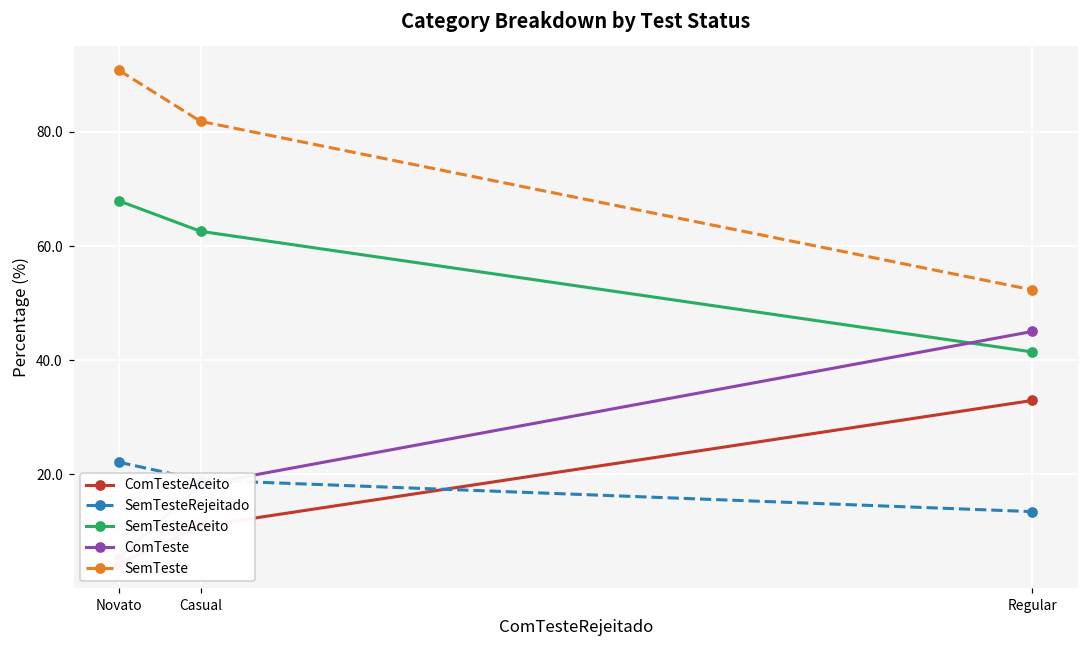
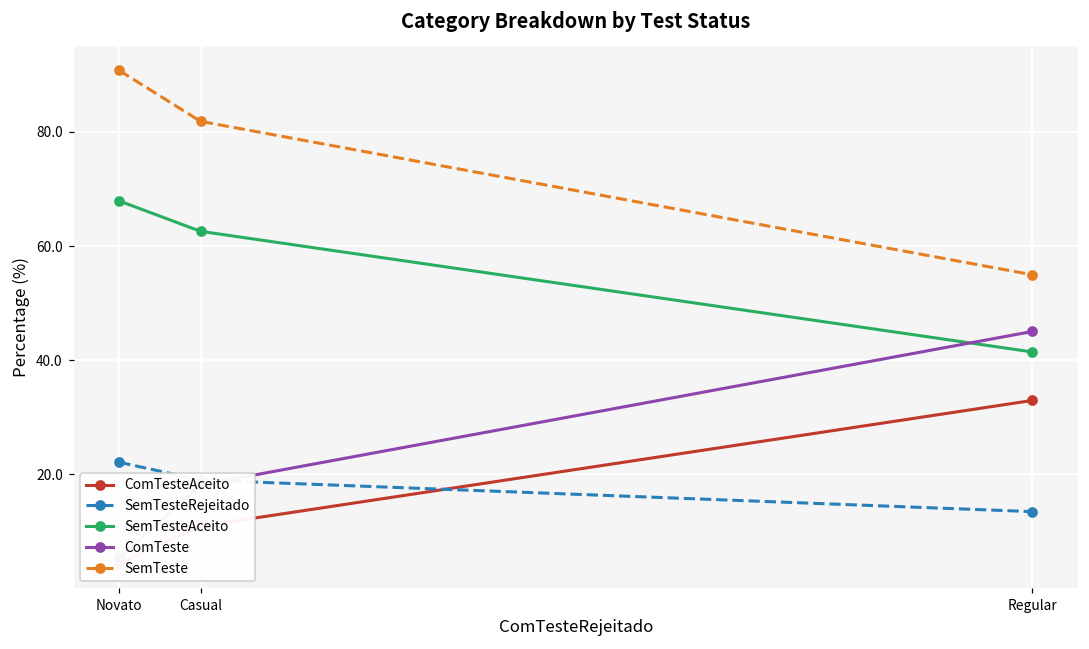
  {
    "ComTesteAceito": {
      "Regular": 33
    },
    "SemTesteRejeitado": {
      "Novato": 22,
      "Regular": 13
    },
    "SemTesteAceito": {
      "Novato": 68,
      "Casual": 63,
      "Regular": 41
    },
    "ComTeste": {
      "Regular": 45
    },
    "SemTeste": {
      "Novato": 91,
      "Casual": 82,
-     "Regular": 52
+     "Regular": 55
    }
  }
